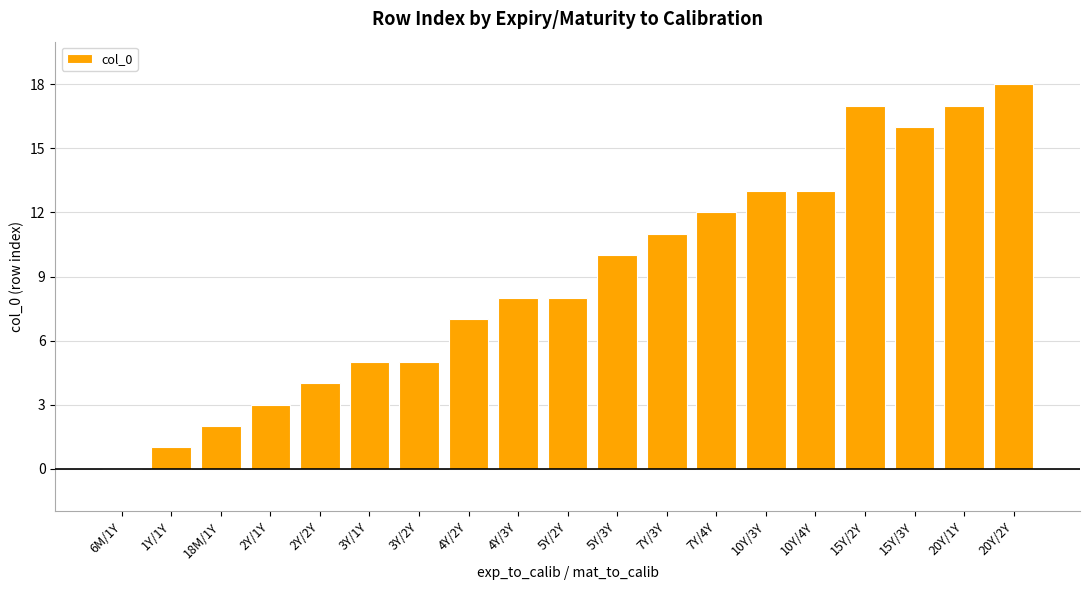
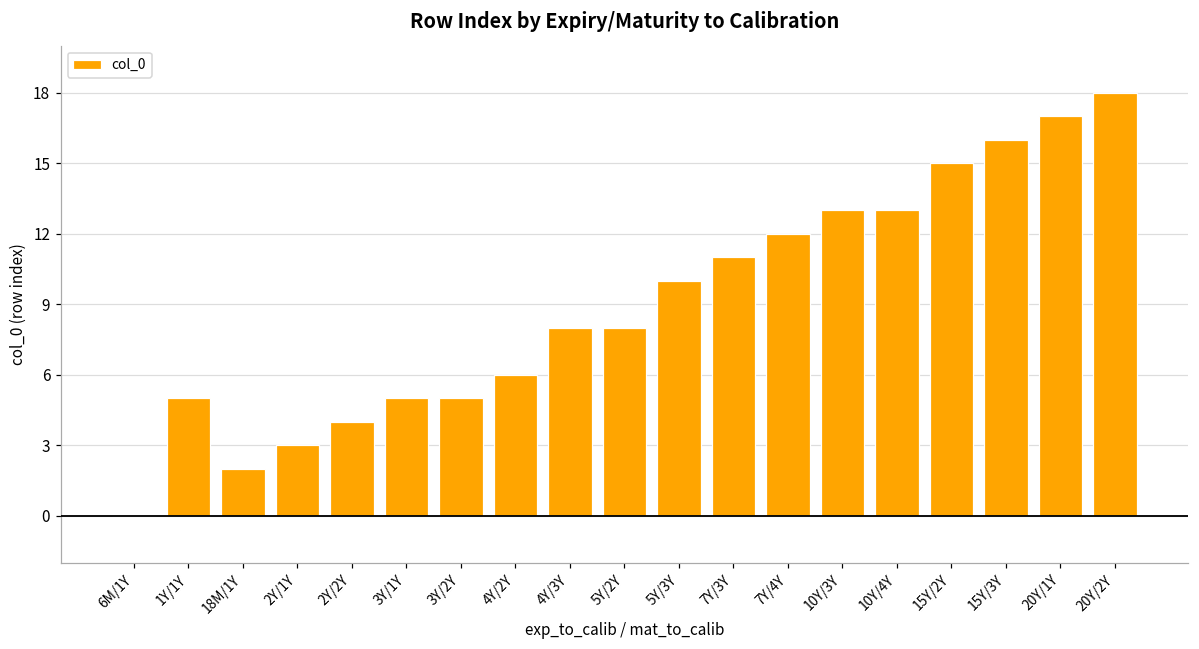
  {
    "6M/1Y": 0,
-   "1Y/1Y": 1,
+   "1Y/1Y": 5,
    "18M/1Y": 2,
    "2Y/1Y": 3,
    "2Y/2Y": 4,
    "3Y/1Y": 5,
    "3Y/2Y": 5,
-   "4Y/2Y": 7,
+   "4Y/2Y": 6,
    "4Y/3Y": 8,
    "5Y/2Y": 8,
    "5Y/3Y": 10,
    "7Y/3Y": 11,
    "7Y/4Y": 12,
    "10Y/3Y": 13,
    "10Y/4Y": 13,
-   "15Y/2Y": 17,
+   "15Y/2Y": 15,
    "15Y/3Y": 16,
    "20Y/1Y": 17,
    "20Y/2Y": 18
  }
